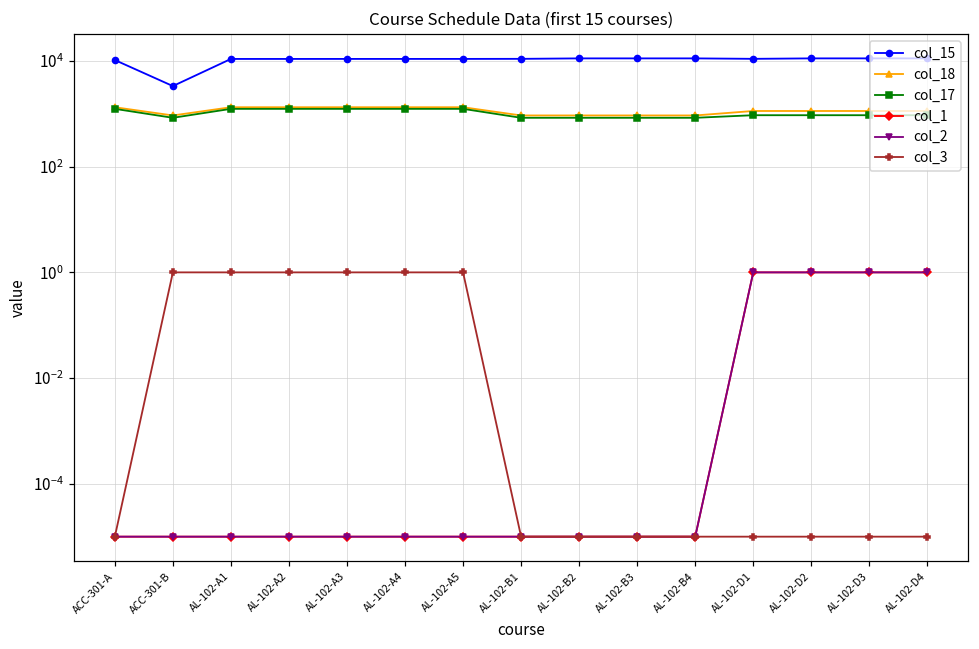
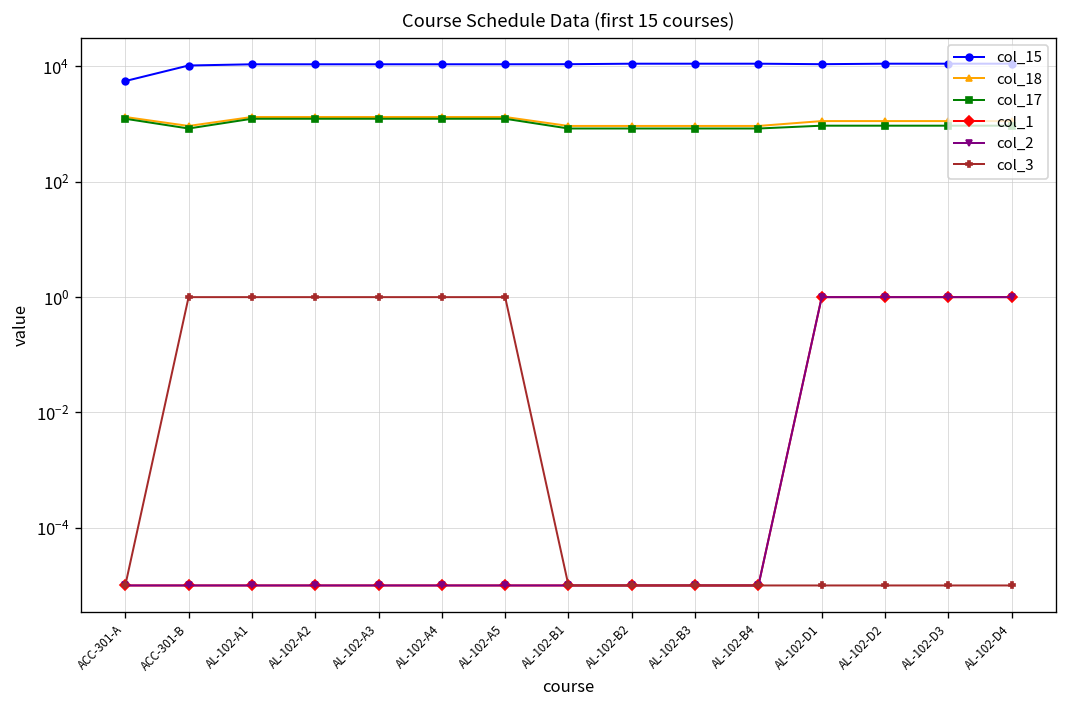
  {
    "col_15": {
-     "ACC-301-A": 10000,
-     "ACC-301-B": 3000,
+     "ACC-301-A": 6000,
+     "ACC-301-B": 10000,
      "AL-102-A1": 11000,
      "AL-102-A2": 11000,
      "AL-102-A3": 11000,
      "AL-102-A4": 11000,
      "AL-102-A5": 11000,
      "AL-102-B1": 11000,
      "AL-102-B2": 11000,
      "AL-102-B3": 11000,
      "AL-102-B4": 11000,
      "AL-102-D1": 11000,
      "AL-102-D2": 11000,
      "AL-102-D3": 11000
    },
    "col_18": {
      "AL-102-D1": 1100,
      "AL-102-D2": 1100,
      "AL-102-D3": 1100
    },
    "col_17": {
      "AL-102-D1": 900,
      "AL-102-D2": 900,
      "AL-102-D3": 900
    },
    "col_2": {
      "ACC-301-B": 0.000010,
      "AL-102-A1": 0.000010,
      "AL-102-A2": 0.000010,
      "AL-102-A3": 0.000010,
      "AL-102-A4": 0.000010,
      "AL-102-A5": 0.000010,
      "AL-102-D1": 1,
      "AL-102-D2": 1,
      "AL-102-D3": 1,
      "AL-102-D4": 1
    },
    "col_3": {
      "ACC-301-B": 1,
      "AL-102-A1": 1,
      "AL-102-A2": 1,
      "AL-102-A3": 1,
      "AL-102-A4": 1,
      "AL-102-A5": 1,
      "AL-102-D1": 0.000010,
      "AL-102-D2": 0.000010,
      "AL-102-D3": 0.000010,
      "AL-102-D4": 0.000010
    }
  }
